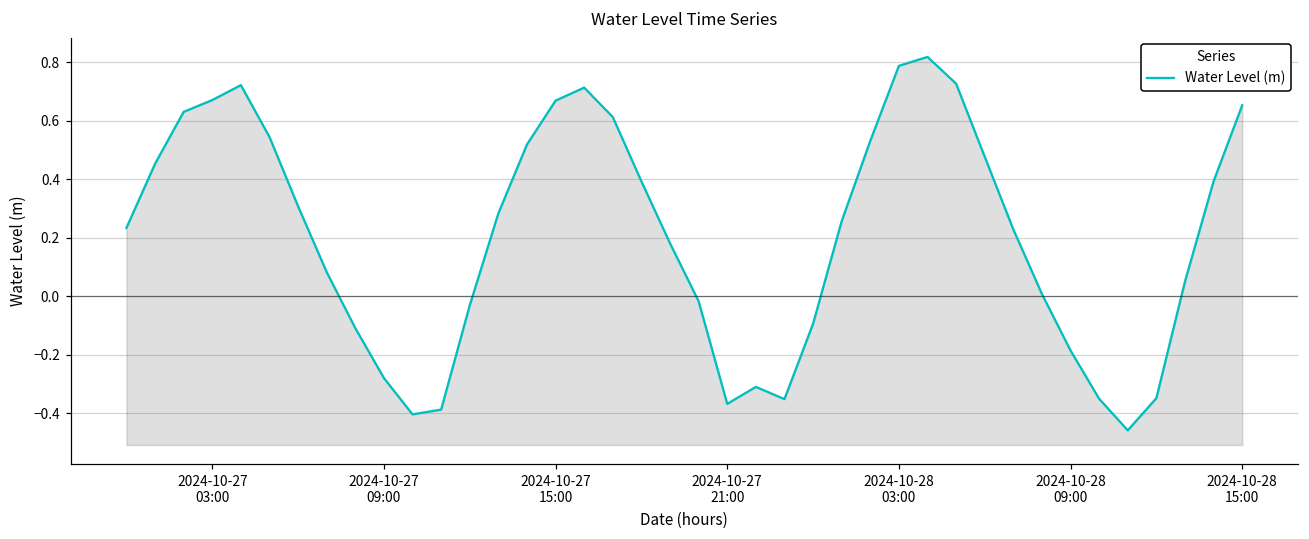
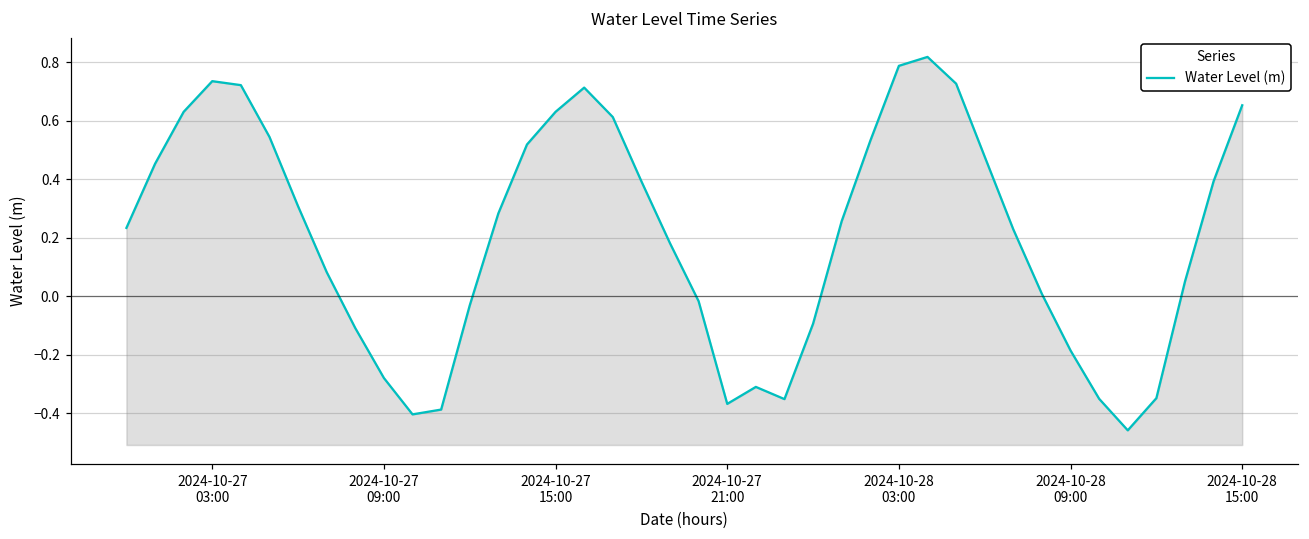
  {
-   "2024-10-27 03:00": 0.67,
+   "2024-10-27 03:00": 0.74,
    "2024-10-27 09:00": -0.28,
-   "2024-10-27 15:00": 0.67,
+   "2024-10-27 15:00": 0.63,
    "2024-10-27 21:00": -0.37,
    "2024-10-28 03:00": 0.79,
    "2024-10-28 09:00": -0.19,
    "2024-10-28 15:00": 0.65
  }
